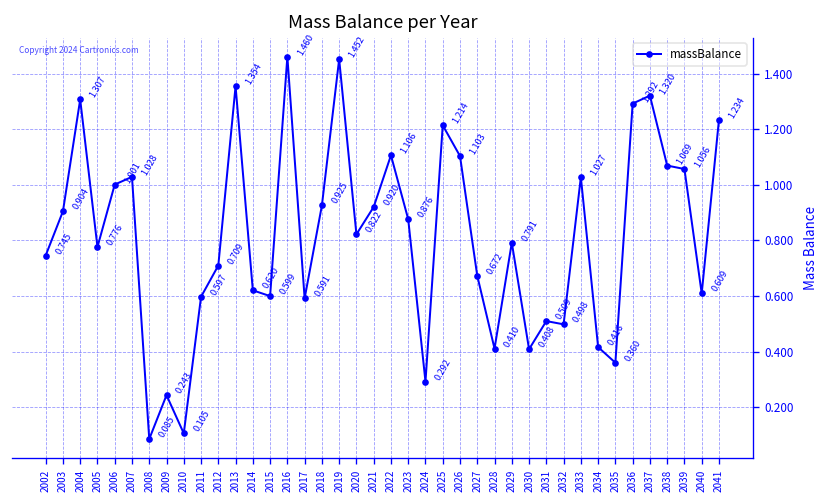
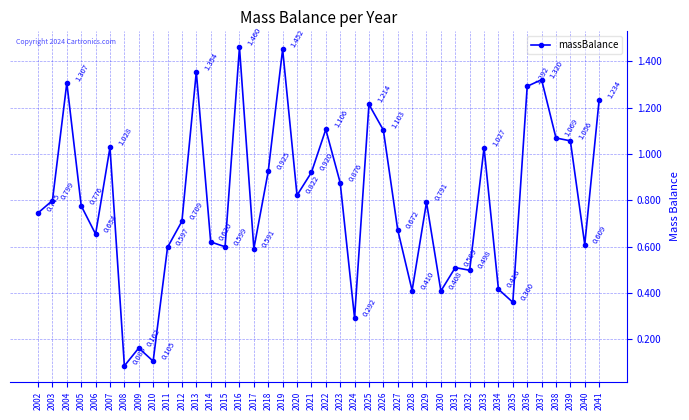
  {
-   "2003": 0.904,
+   "2003": 0.799,
    "2004": 1.307,
    "2005": 0.776,
-   "2006": 1.001,
+   "2006": 0.654,
    "2007": 1.028,
-   "2009": 0.243,
+   "2009": 0.162,
    "2010": 0.105,
    "2011": 0.597,
    "2012": 0.709,
    "2013": 1.354,
    "2014": 0.620,
    "2015": 0.599,
    "2016": 1.460,
    "2017": 0.591,
    "2018": 0.925,
    "2019": 1.452,
    "2020": 0.822,
    "2021": 0.920,
    "2022": 1.106,
    "2023": 0.876,
    "2024": 0.292,
    "2025": 1.214,
    "2026": 1.103,
    "2027": 0.672,
    "2028": 0.410,
    "2029": 0.791,
    "2030": 0.408,
    "2031": 0.509,
    "2032": 0.498,
    "2033": 1.027,
    "2034": 0.416,
    "2035": 0.360,
    "2037": 1.320,
    "2038": 1.069,
    "2039": 1.056,
    "2040": 0.609,
    "2041": 1.234
  }
